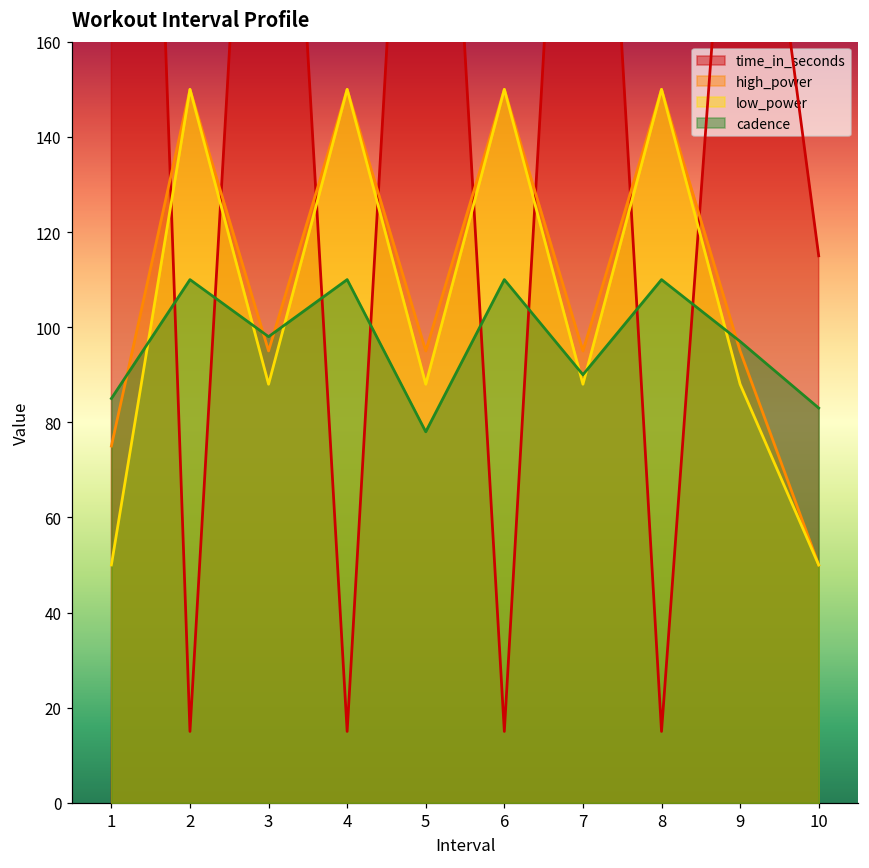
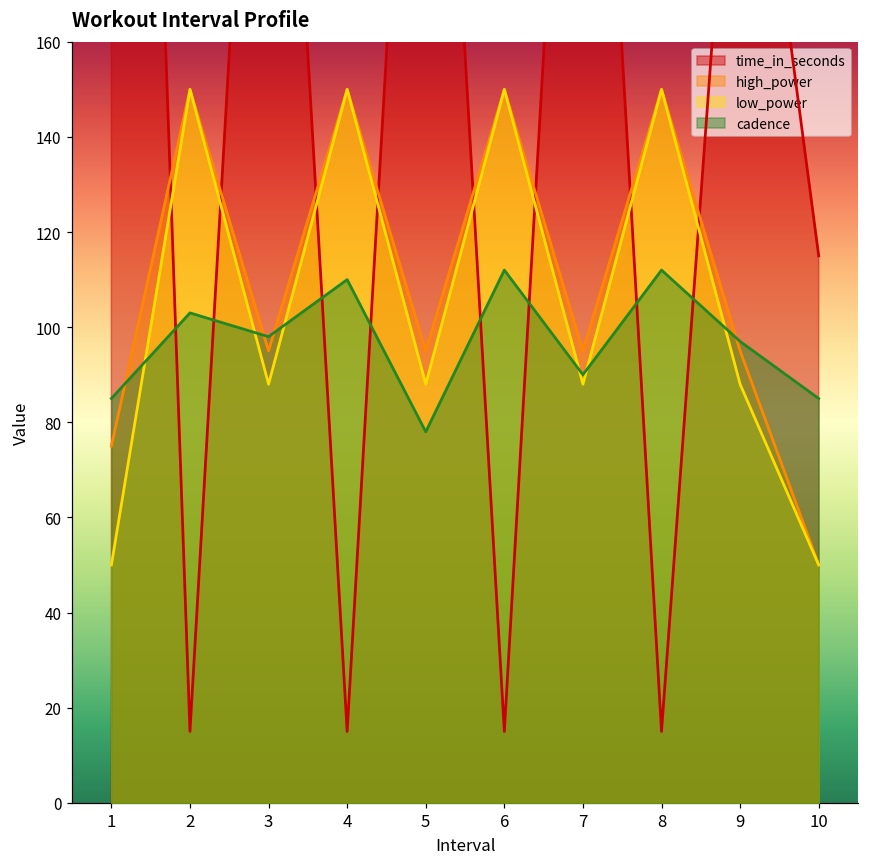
  {
    "time_in_seconds": {
      "2": 15,
      "4": 15,
      "6": 15,
      "8": 15,
      "10": 115
    },
    "cadence": {
      "1": 85,
-     "2": 110,
+     "2": 103,
      "3": 98,
      "4": 110,
      "5": 78,
-     "6": 110,
+     "6": 112,
      "7": 90,
-     "8": 110,
+     "8": 112,
      "9": 97,
-     "10": 83
+     "10": 85
    }
  }
